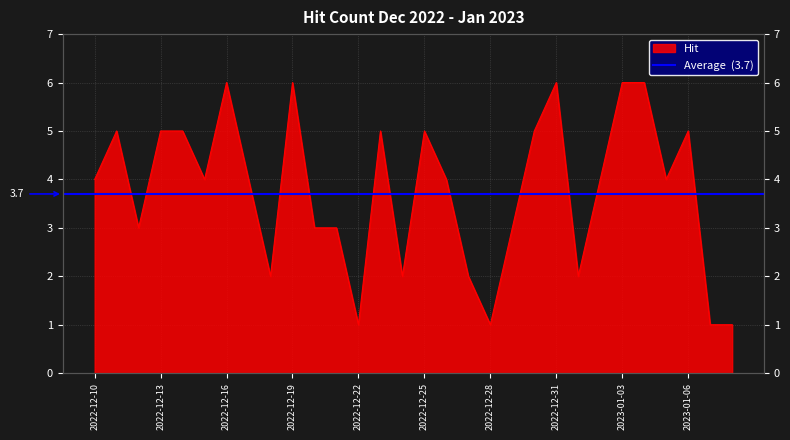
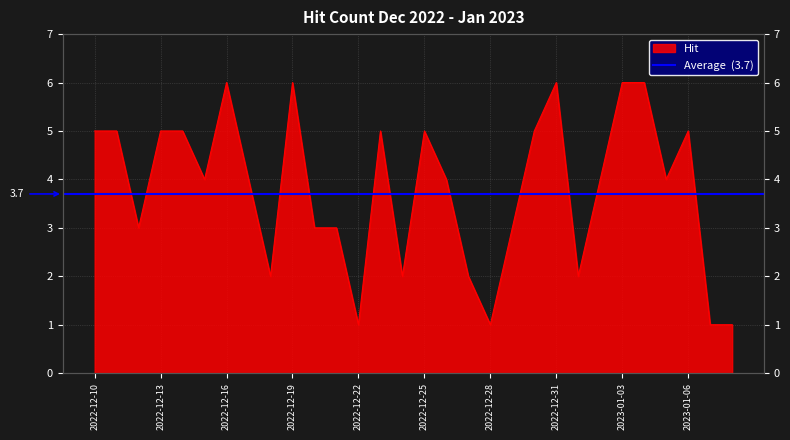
  {
-   "2022-12-10": 4,
+   "2022-12-10": 5,
    "2022-12-13": 5,
    "2022-12-16": 6,
    "2022-12-19": 6,
    "2022-12-22": 1,
    "2022-12-25": 5,
    "2022-12-28": 1,
    "2022-12-31": 6,
    "2023-01-03": 6,
    "2023-01-06": 5
  }
